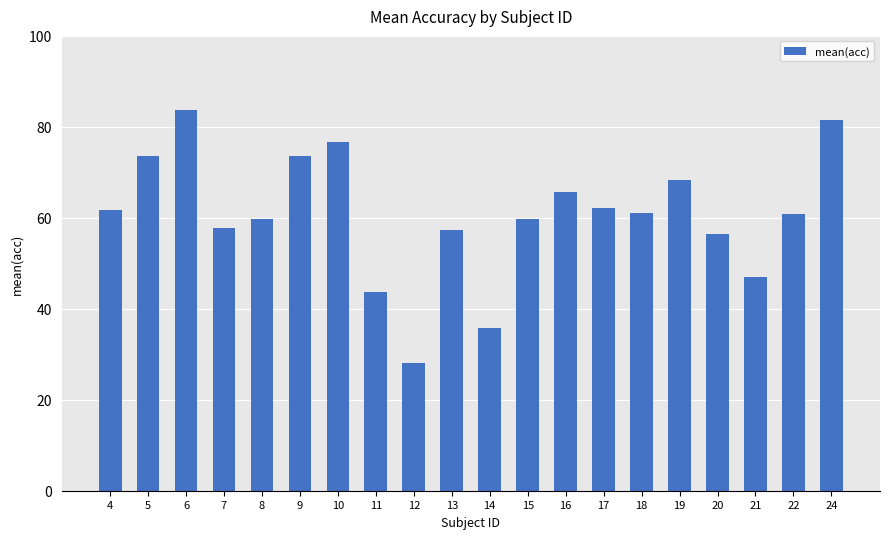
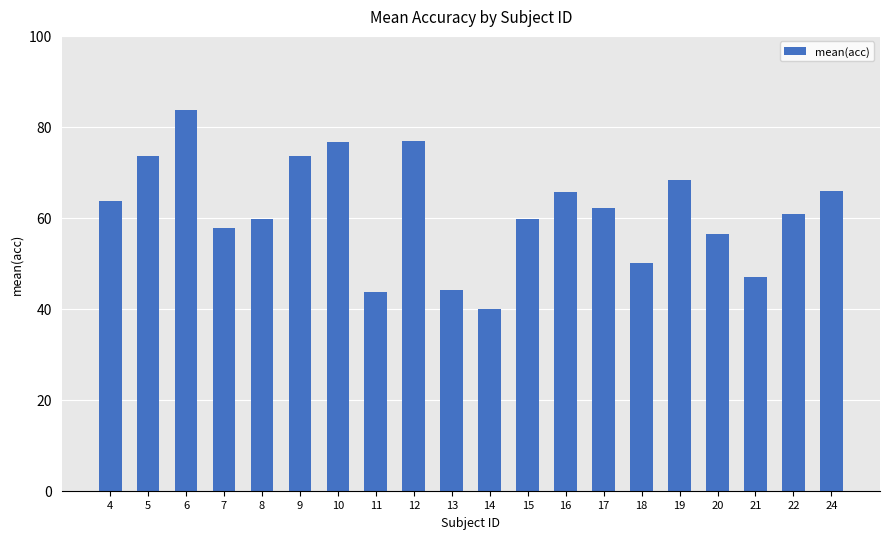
  {
-   "4": 62,
+   "4": 64,
    "5": 74,
    "6": 84,
    "7": 58,
    "8": 60,
    "9": 74,
    "10": 77,
    "11": 44,
-   "12": 28,
-   "13": 57,
-   "14": 36,
+   "12": 77,
+   "13": 44,
+   "14": 40,
    "15": 60,
    "16": 66,
    "17": 62,
-   "18": 61,
+   "18": 50,
    "19": 68,
    "20": 57,
    "21": 47,
    "22": 61,
-   "24": 82
+   "24": 66
  }
